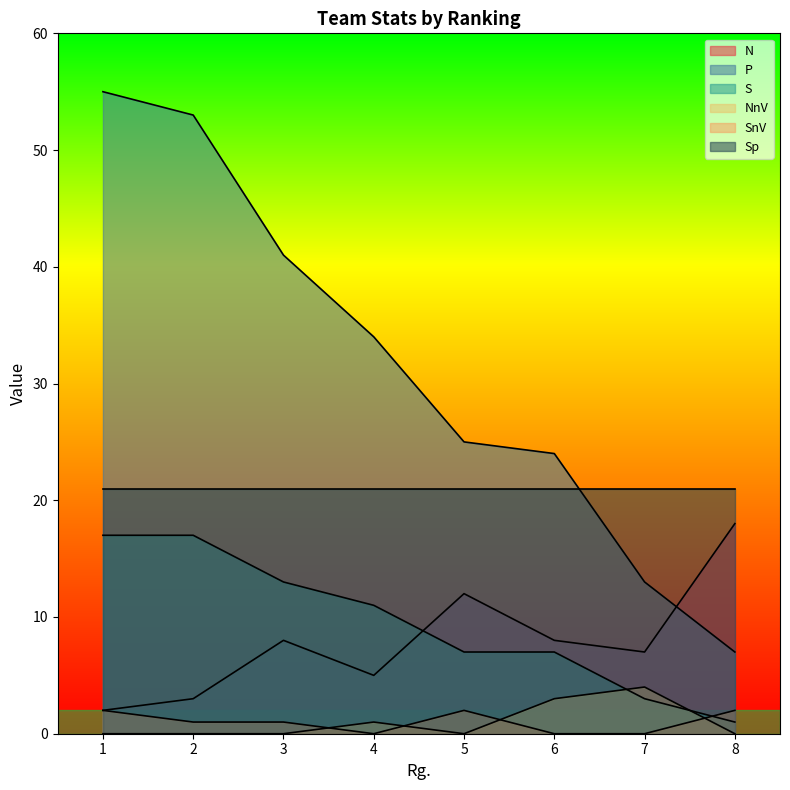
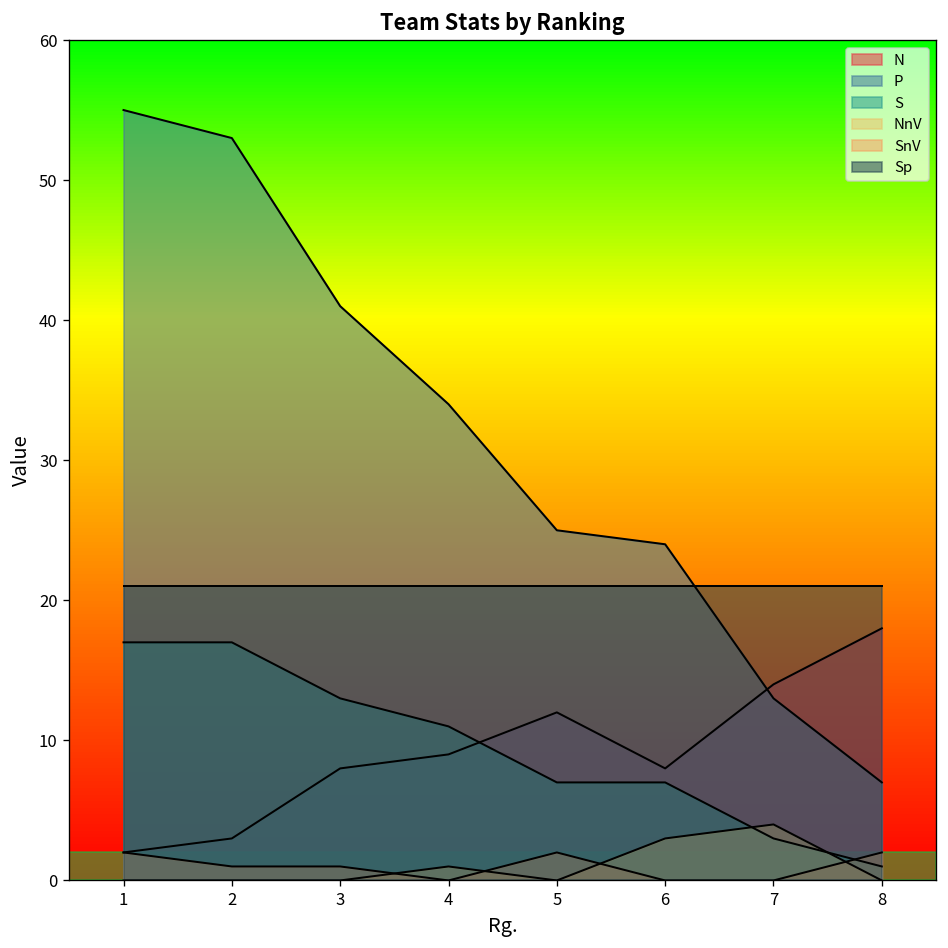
  {
    "N": {
      "2": 3,
      "3": 8,
-     "4": 5,
+     "4": 9,
      "5": 12,
      "6": 8,
-     "7": 7,
+     "7": 14,
      "8": 18
    },
    "Sp": {
      "1": 21,
      "2": 21,
      "3": 21,
      "4": 21,
      "5": 21,
      "6": 21,
      "7": 21,
      "8": 21
    }
  }
